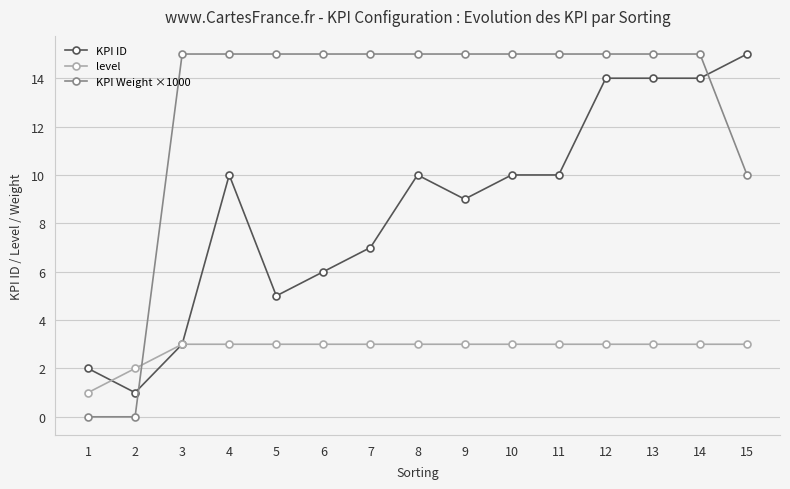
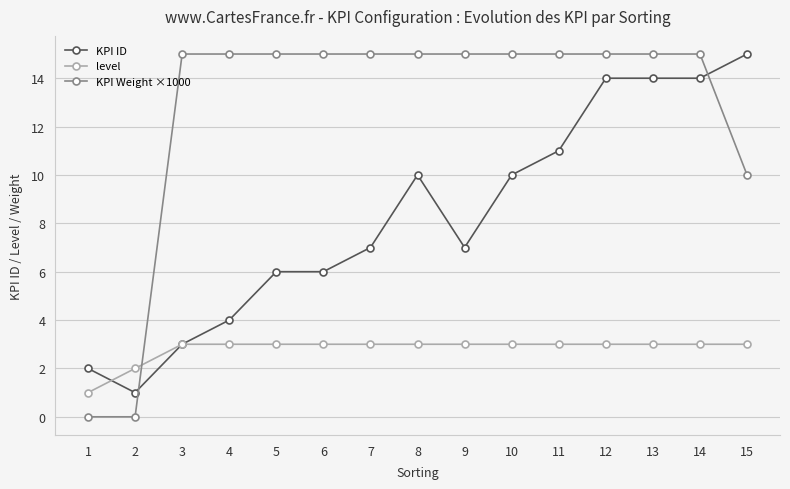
  {
    "KPI ID": {
      "1": 2,
      "2": 1,
-     "4": 10,
-     "5": 5,
+     "4": 4,
+     "5": 6,
      "6": 6,
      "7": 7,
      "8": 10,
-     "9": 9,
+     "9": 7,
      "10": 10,
-     "11": 10,
+     "11": 11,
      "12": 14,
      "13": 14,
      "14": 14,
      "15": 15
    }
  }
